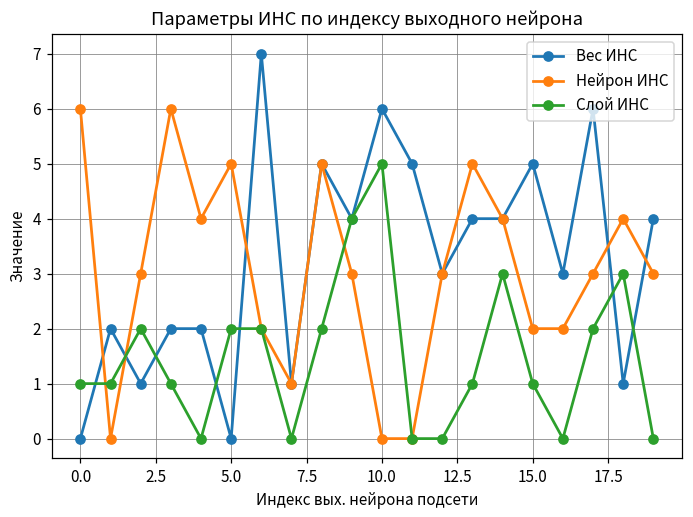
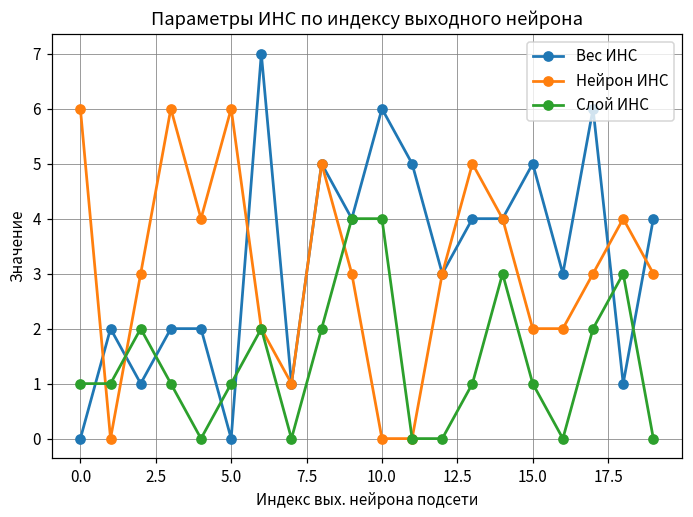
  {
    "Вес ИНС": {
      "0.0": 0,
      "5.0": 0,
      "10.0": 6,
      "15.0": 5
    },
    "Нейрон ИНС": {
      "0.0": 6,
-     "5.0": 5,
+     "5.0": 6,
      "10.0": 0,
      "15.0": 2
    },
    "Слой ИНС": {
      "0.0": 1,
-     "5.0": 2,
-     "10.0": 5,
+     "5.0": 1,
+     "10.0": 4,
      "15.0": 1
    }
  }
